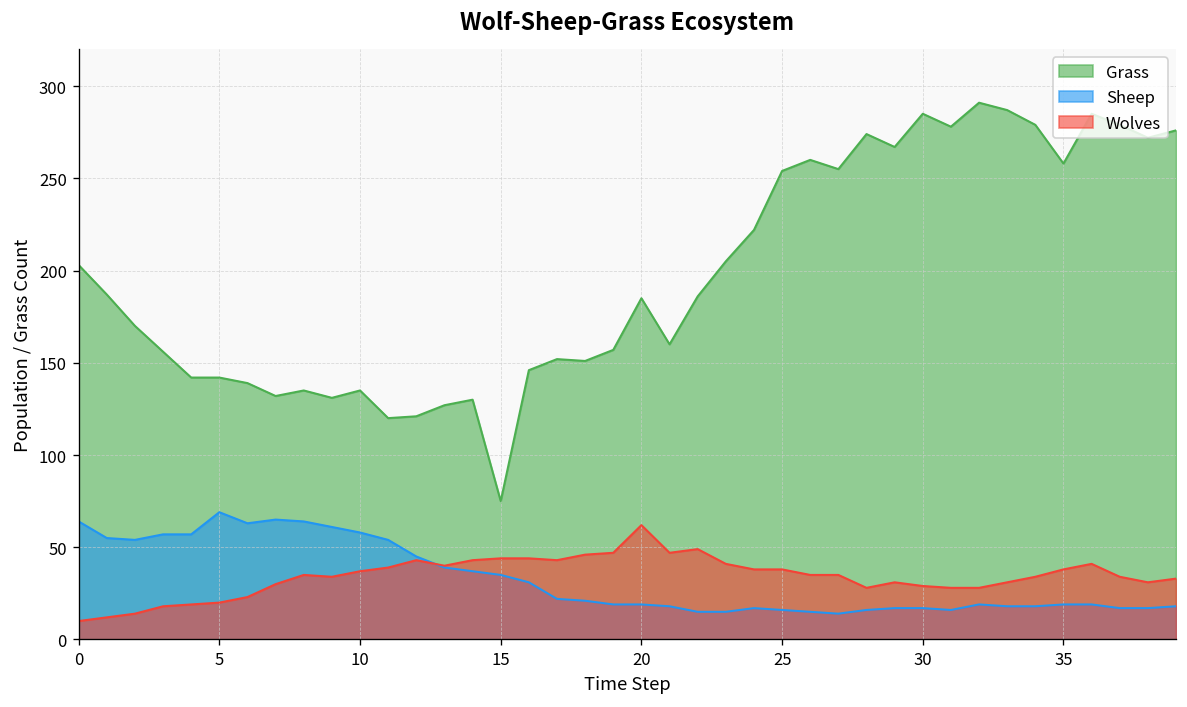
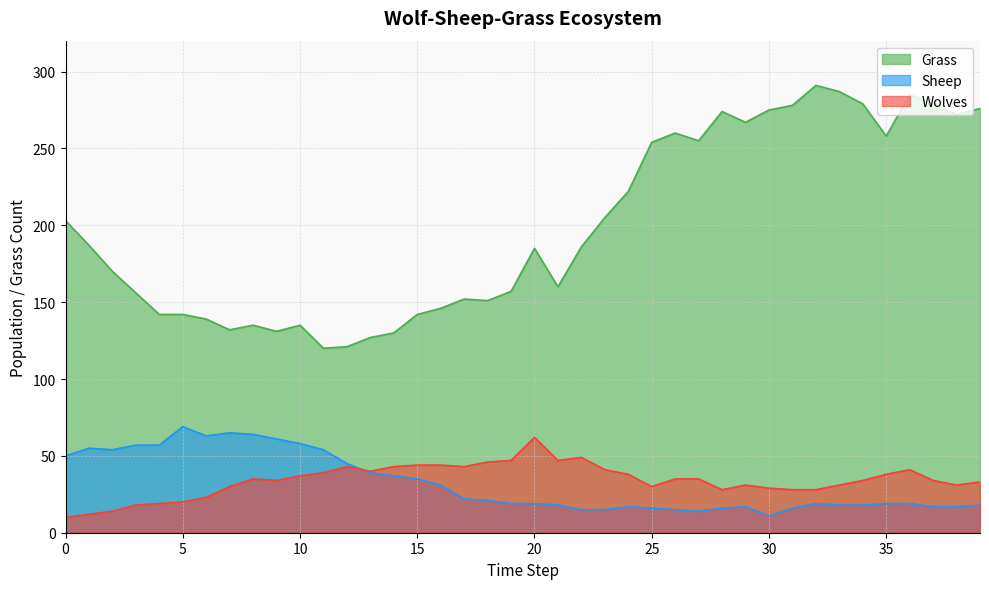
  {
    "Grass": {
      "0": 203,
      "5": 142,
      "10": 135,
-     "15": 75,
+     "15": 142,
      "20": 185,
      "25": 254,
-     "30": 285,
+     "30": 275,
      "35": 258
    },
    "Sheep": {
-     "0": 64,
+     "0": 50,
      "5": 69,
      "10": 58,
      "15": 35,
      "20": 19,
      "25": 16,
-     "30": 17,
+     "30": 11,
      "35": 19
    },
    "Wolves": {
      "0": 10,
      "5": 20,
      "10": 37,
      "15": 44,
      "20": 62,
-     "25": 38,
+     "25": 30,
      "30": 29,
      "35": 38
    }
  }
